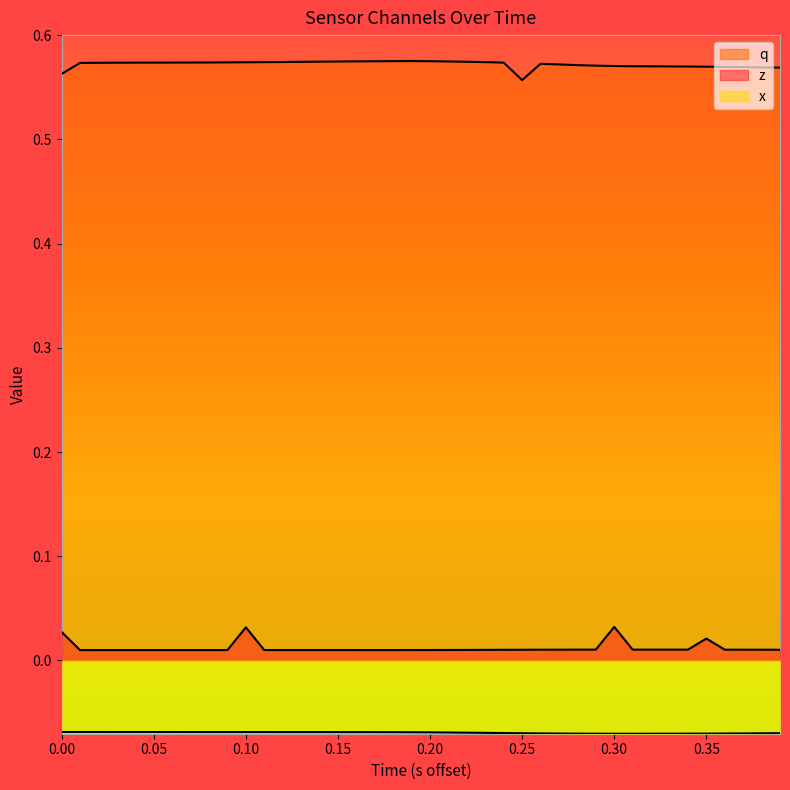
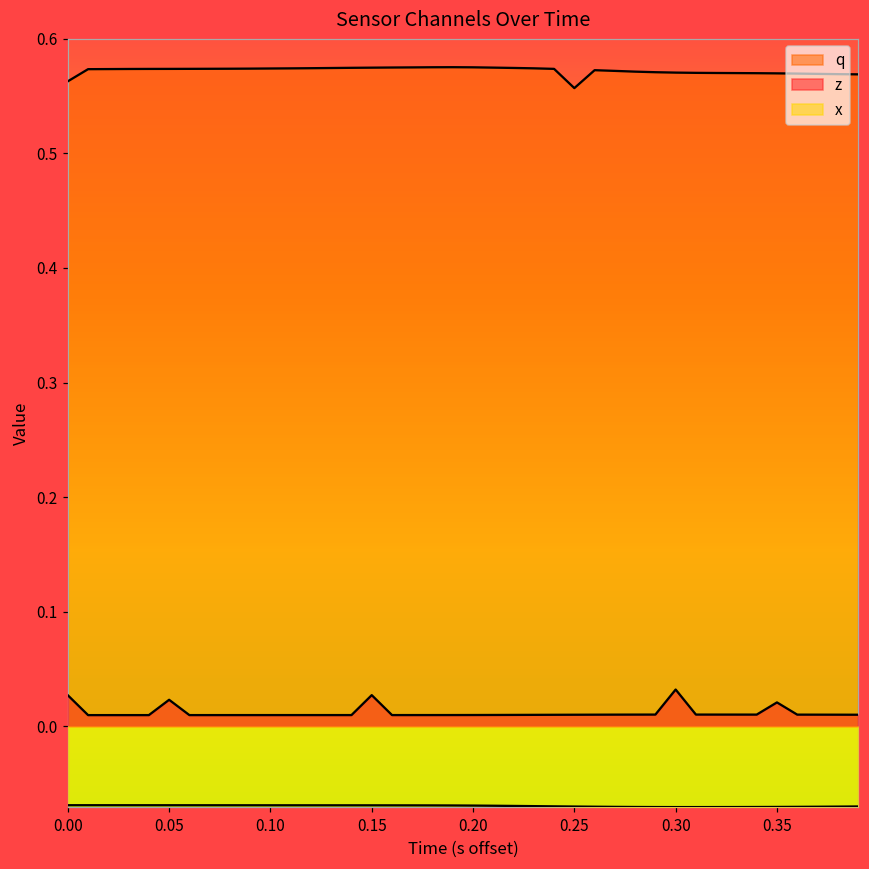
  {
    "q": {
      "0.00": 0.563,
      "0.05": 0.574,
      "0.10": 0.574,
      "0.15": 0.575,
      "0.20": 0.575,
      "0.25": 0.557,
      "0.30": 0.570,
      "0.35": 0.570
    },
    "z": {
      "0.00": 0.027,
-     "0.05": 0.010,
-     "0.10": 0.032,
-     "0.15": 0.010,
+     "0.05": 0.023,
+     "0.10": 0.010,
+     "0.15": 0.027,
      "0.20": 0.010,
      "0.25": 0.010,
      "0.30": 0.032,
      "0.35": 0.021
    }
  }
